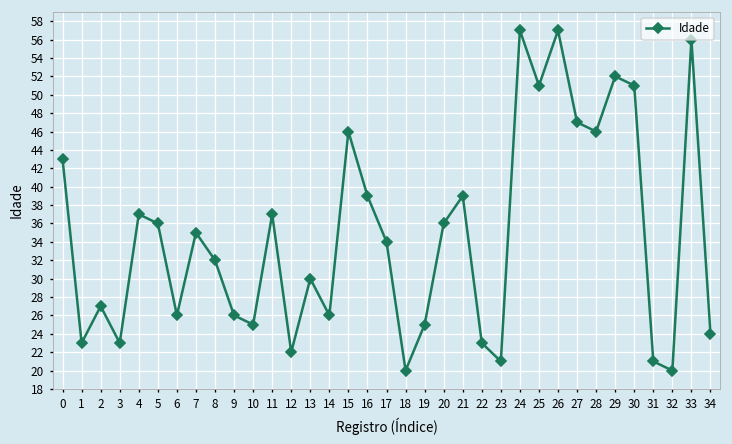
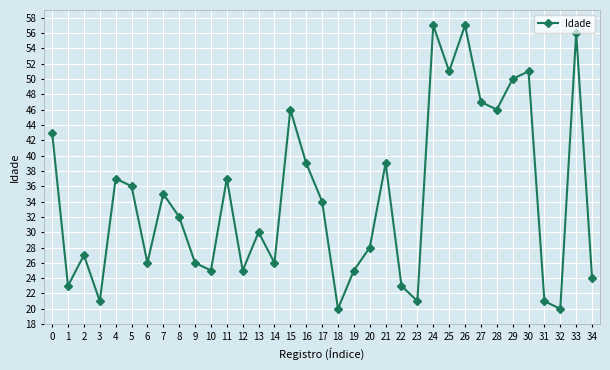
  {
    "0": 43,
    "1": 23,
    "2": 27,
-   "3": 23,
+   "3": 21,
    "4": 37,
    "5": 36,
    "6": 26,
    "7": 35,
    "8": 32,
    "9": 26,
    "10": 25,
    "11": 37,
-   "12": 22,
+   "12": 25,
    "13": 30,
    "14": 26,
    "15": 46,
    "16": 39,
    "17": 34,
    "18": 20,
    "19": 25,
-   "20": 36,
+   "20": 28,
    "21": 39,
    "22": 23,
    "23": 21,
    "24": 57,
    "25": 51,
    "26": 57,
    "27": 47,
    "28": 46,
-   "29": 52,
+   "29": 50,
    "30": 51,
    "31": 21,
    "32": 20,
    "33": 56,
    "34": 24
  }
